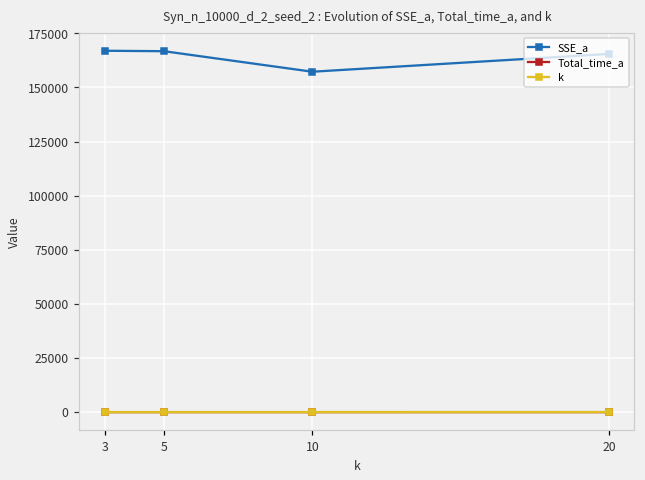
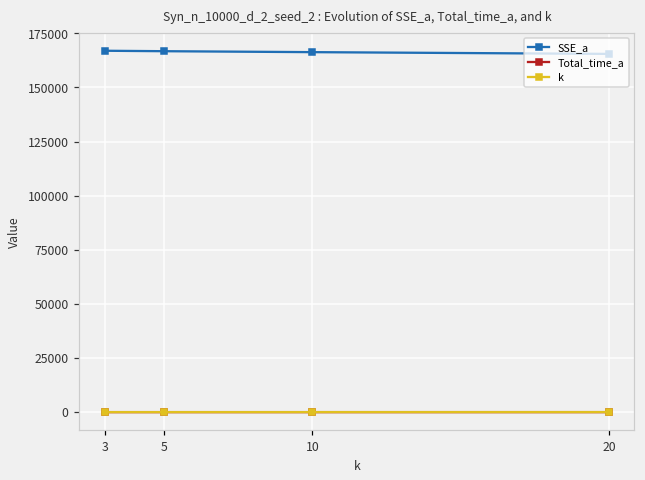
  {
    "SSE_a": {
      "3": 167000,
      "5": 167000,
-     "10": 157000
+     "10": 166000
    },
    "k": {
      "3": 0,
      "5": 0,
      "10": 0,
      "20": 0
    }
  }
